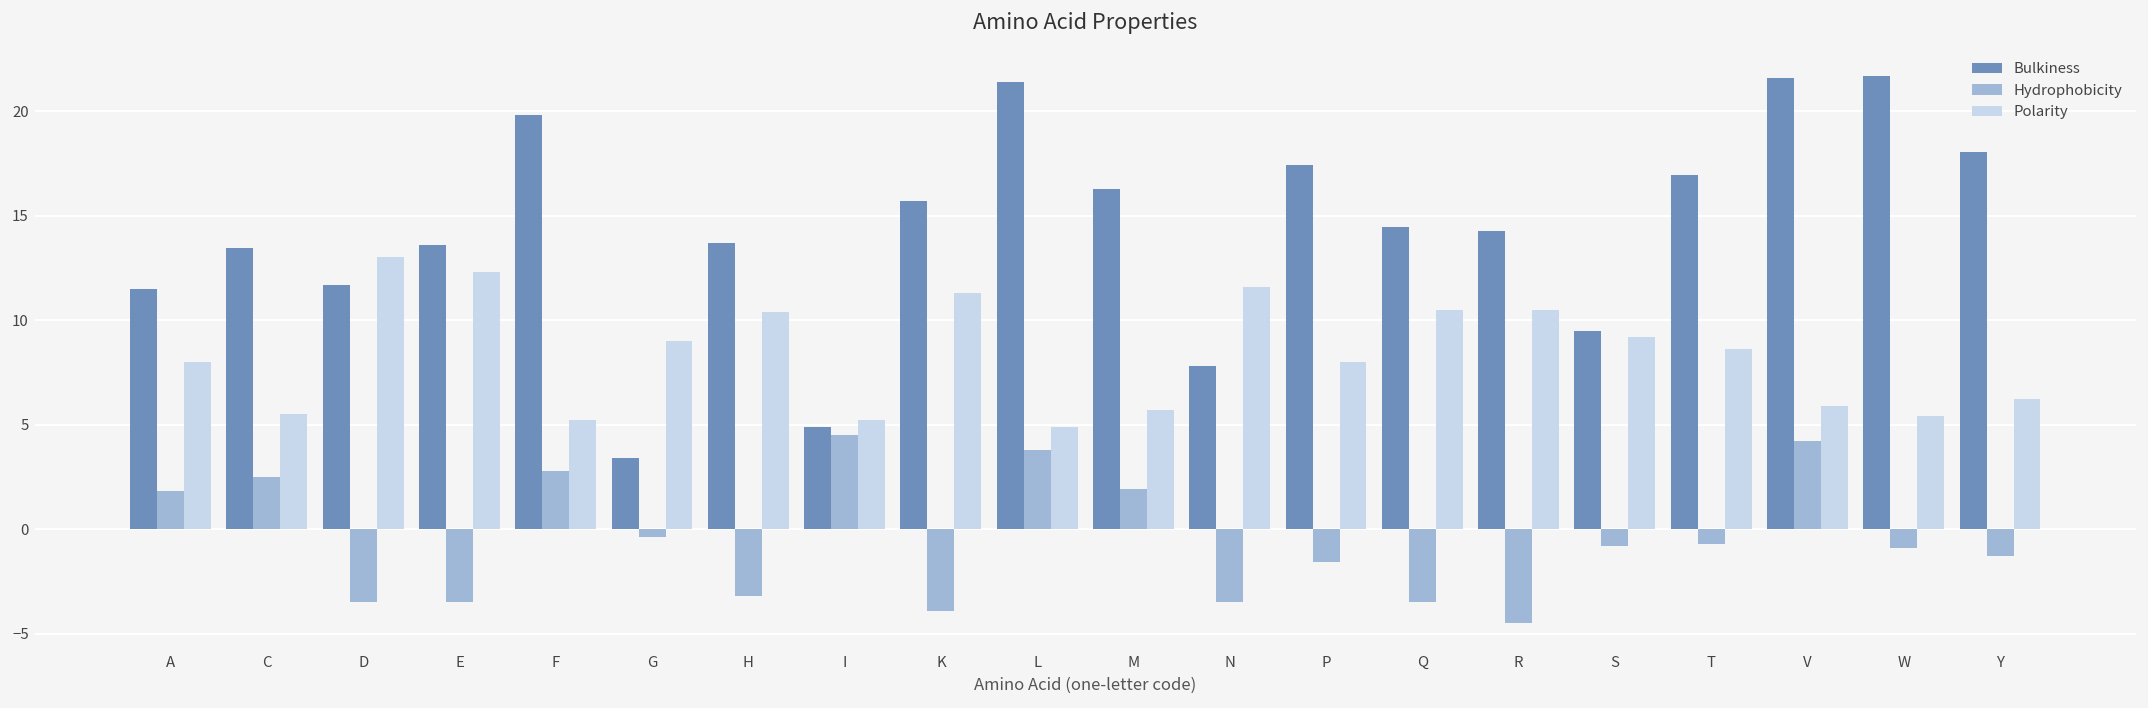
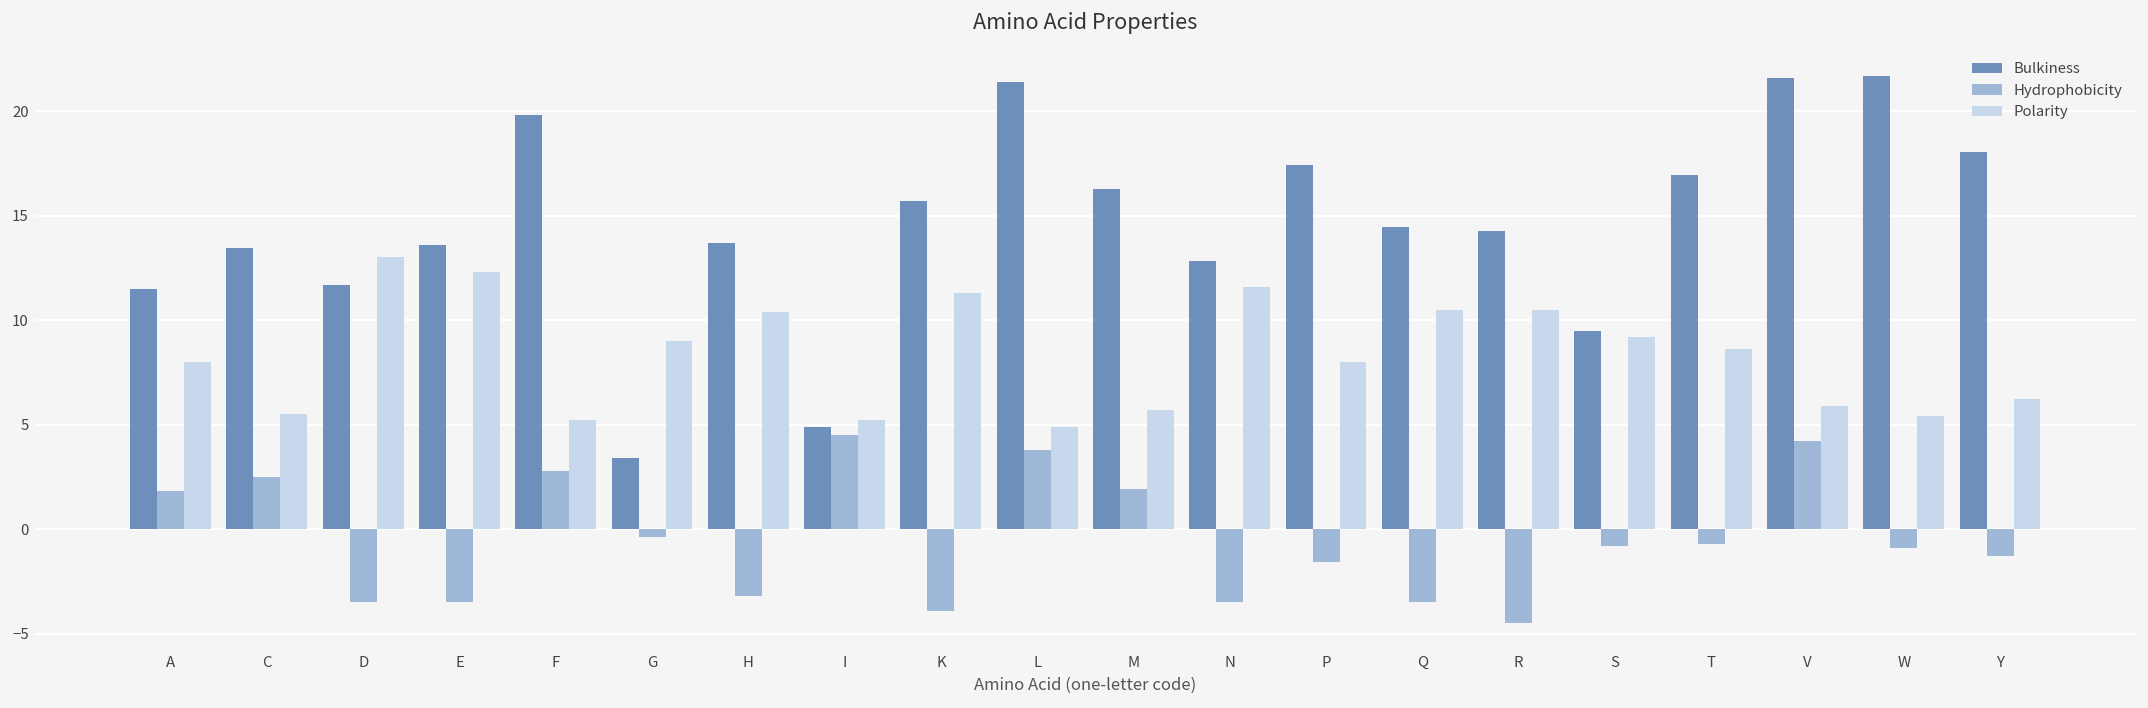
  {
    "Bulkiness": {
      "A": 11.5,
      "C": 13.5,
      "D": 11.7,
      "E": 13.6,
      "F": 19.8,
      "G": 3.4,
      "H": 13.7,
      "I": 4.9,
      "K": 15.7,
      "L": 21.4,
      "M": 16.3,
-     "N": 7.8,
+     "N": 12.8,
      "P": 17.4,
      "Q": 14.5,
      "R": 14.3,
      "S": 9.5,
      "T": 16.9,
      "V": 21.6,
      "W": 21.7,
      "Y": 18.0
    }
  }
